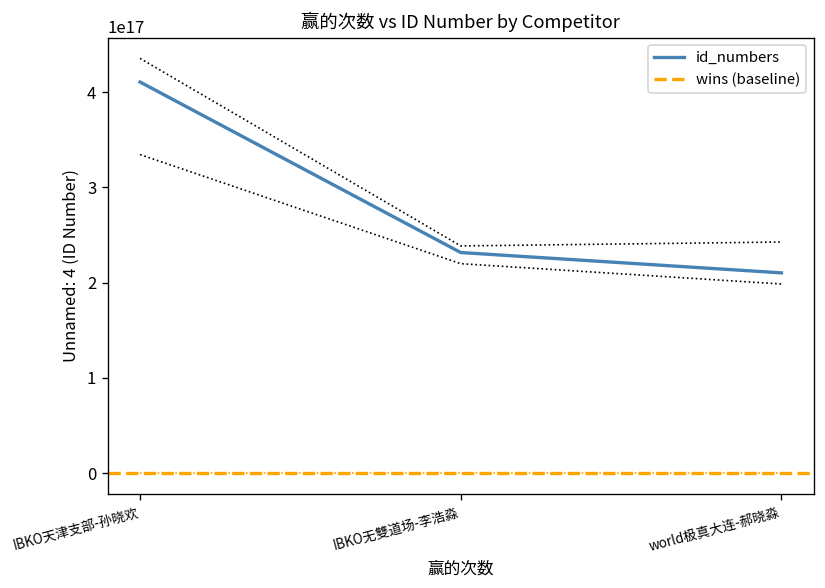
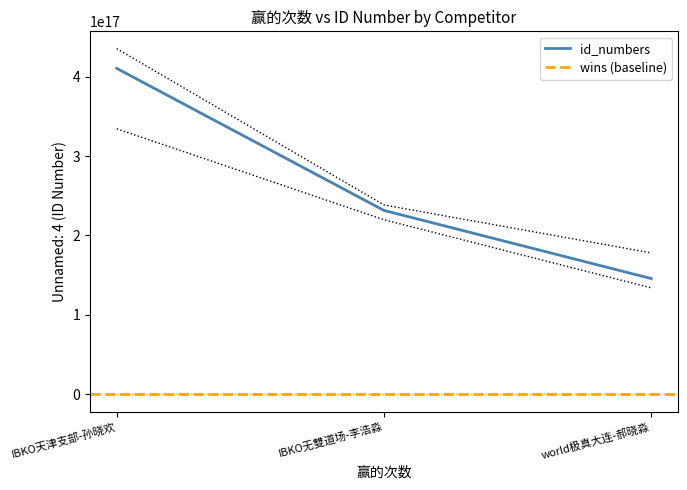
  {
    "id_numbers": {
      "IBKO天津支部-孙晓欢": 410000000000000000,
      "IBKO无雙道场-李浩淼": 230000000000000000,
-     "world极真大连-郝晓淼": 210000000000000000
+     "world极真大连-郝晓淼": 150000000000000000
    }
  }
